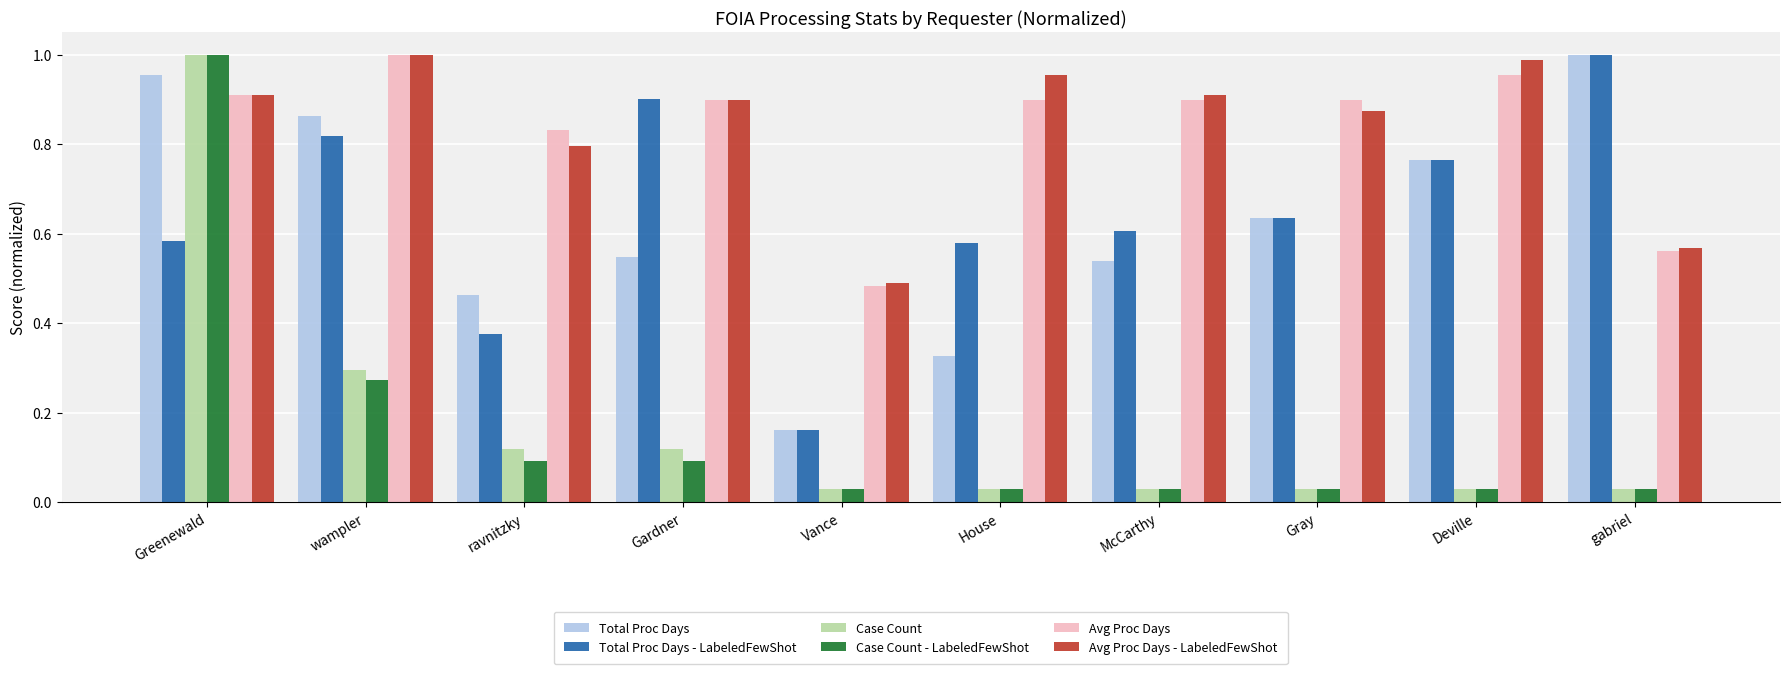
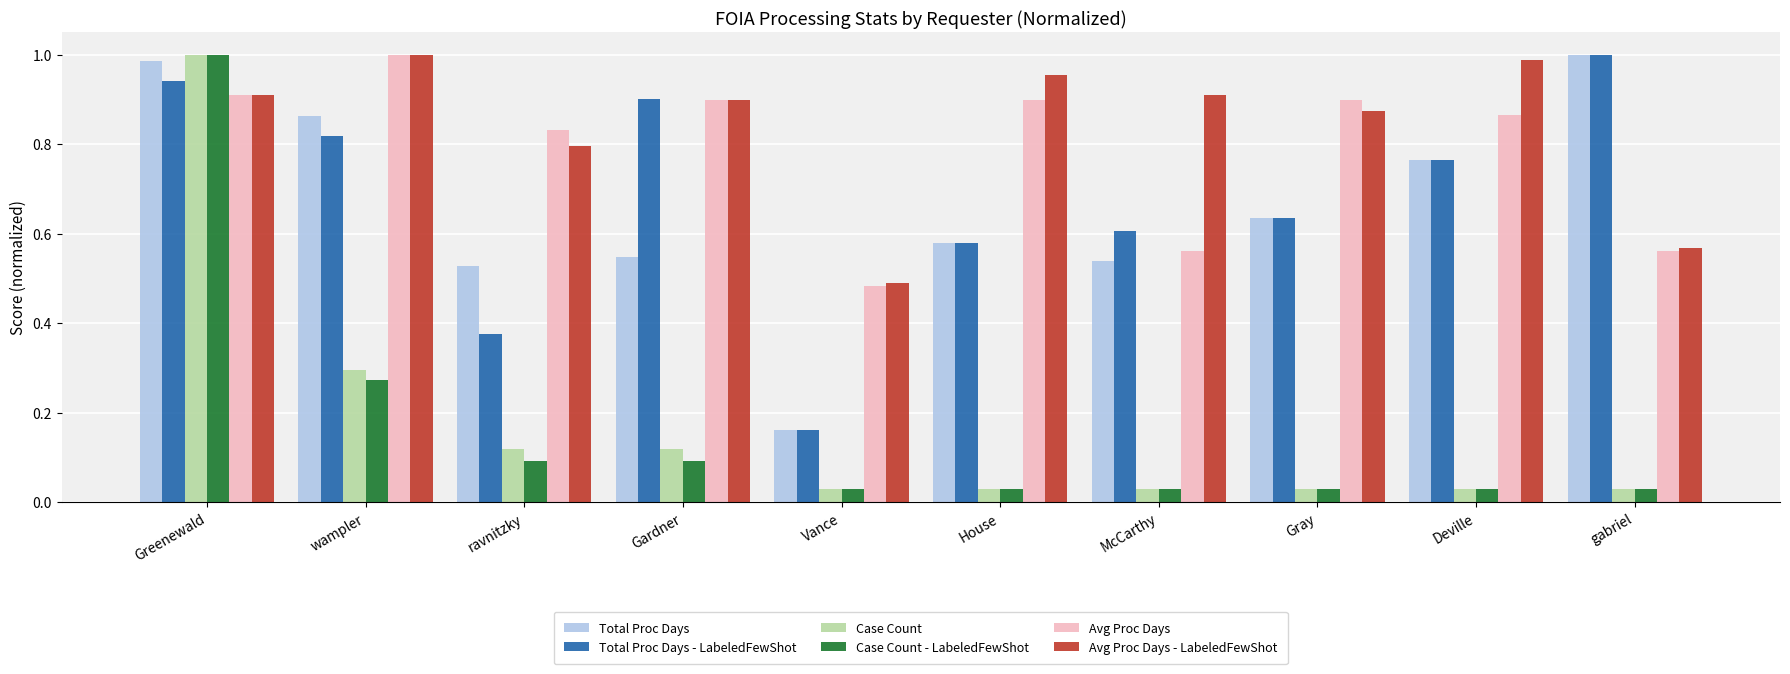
  {
    "Total Proc Days": {
-     "Greenewald": 0.96,
+     "Greenewald": 0.99,
      "wampler": 0.86,
-     "ravnitzky": 0.46,
+     "ravnitzky": 0.53,
      "Gardner": 0.55,
      "Vance": 0.16,
-     "House": 0.33,
+     "House": 0.58,
      "McCarthy": 0.54,
      "Gray": 0.63,
      "Deville": 0.77,
      "gabriel": 1.00
    },
    "Total Proc Days - LabeledFewShot": {
-     "Greenewald": 0.58,
+     "Greenewald": 0.94,
      "wampler": 0.82,
      "ravnitzky": 0.38,
      "Gardner": 0.90,
      "Vance": 0.16,
      "House": 0.58,
      "McCarthy": 0.61,
      "Gray": 0.63,
      "Deville": 0.77,
      "gabriel": 1.00
    },
    "Case Count": {
      "Greenewald": 1.00,
      "wampler": 0.29,
      "ravnitzky": 0.12,
      "Gardner": 0.12,
      "Vance": 0.03,
      "House": 0.03,
      "McCarthy": 0.03,
      "Gray": 0.03,
      "Deville": 0.03,
      "gabriel": 0.03
    },
    "Case Count - LabeledFewShot": {
      "Greenewald": 1.00,
      "wampler": 0.27,
      "ravnitzky": 0.09,
      "Gardner": 0.09,
      "Vance": 0.03,
      "House": 0.03,
      "McCarthy": 0.03,
      "Gray": 0.03,
      "Deville": 0.03,
      "gabriel": 0.03
    },
    "Avg Proc Days": {
      "Greenewald": 0.91,
      "wampler": 1.00,
      "ravnitzky": 0.83,
      "Gardner": 0.90,
      "Vance": 0.48,
      "House": 0.90,
-     "McCarthy": 0.90,
+     "McCarthy": 0.56,
      "Gray": 0.90,
-     "Deville": 0.96,
+     "Deville": 0.87,
      "gabriel": 0.56
    },
    "Avg Proc Days - LabeledFewShot": {
      "Greenewald": 0.91,
      "wampler": 1.00,
      "ravnitzky": 0.80,
      "Gardner": 0.90,
      "Vance": 0.49,
      "House": 0.95,
      "McCarthy": 0.91,
      "Gray": 0.88,
      "Deville": 0.99,
      "gabriel": 0.57
    }
  }
